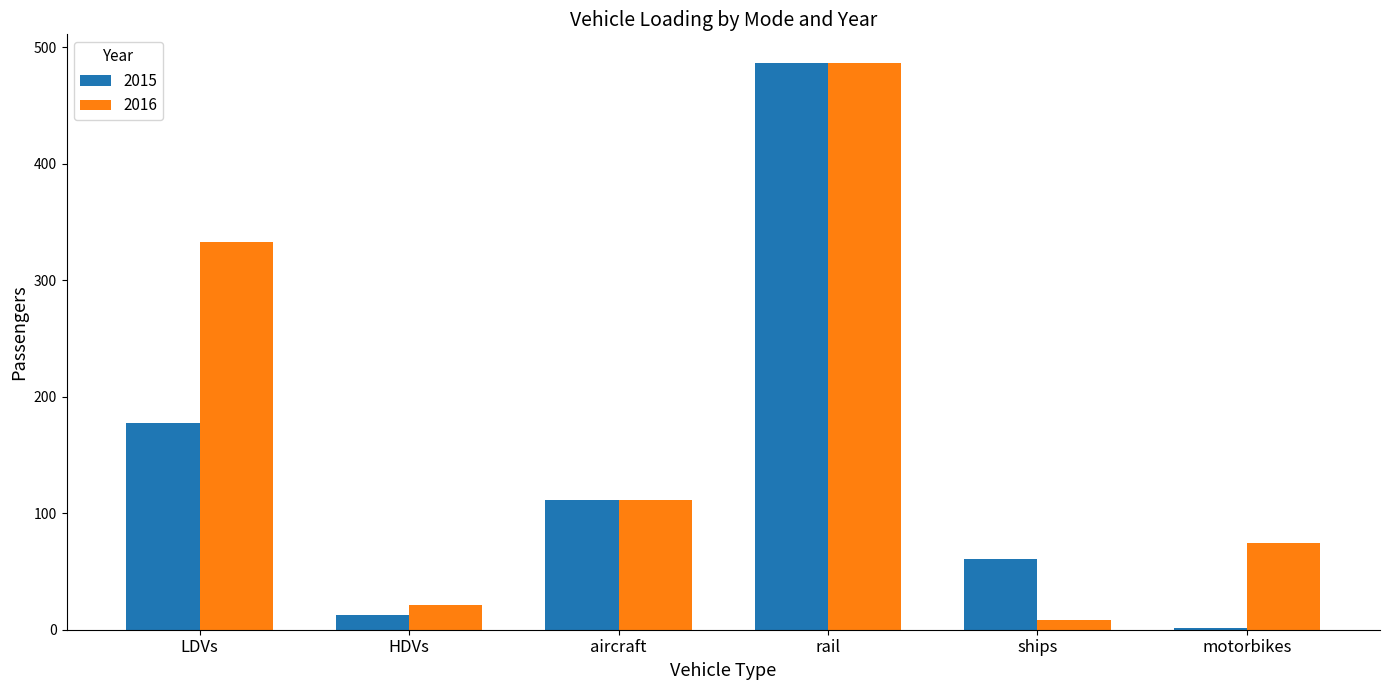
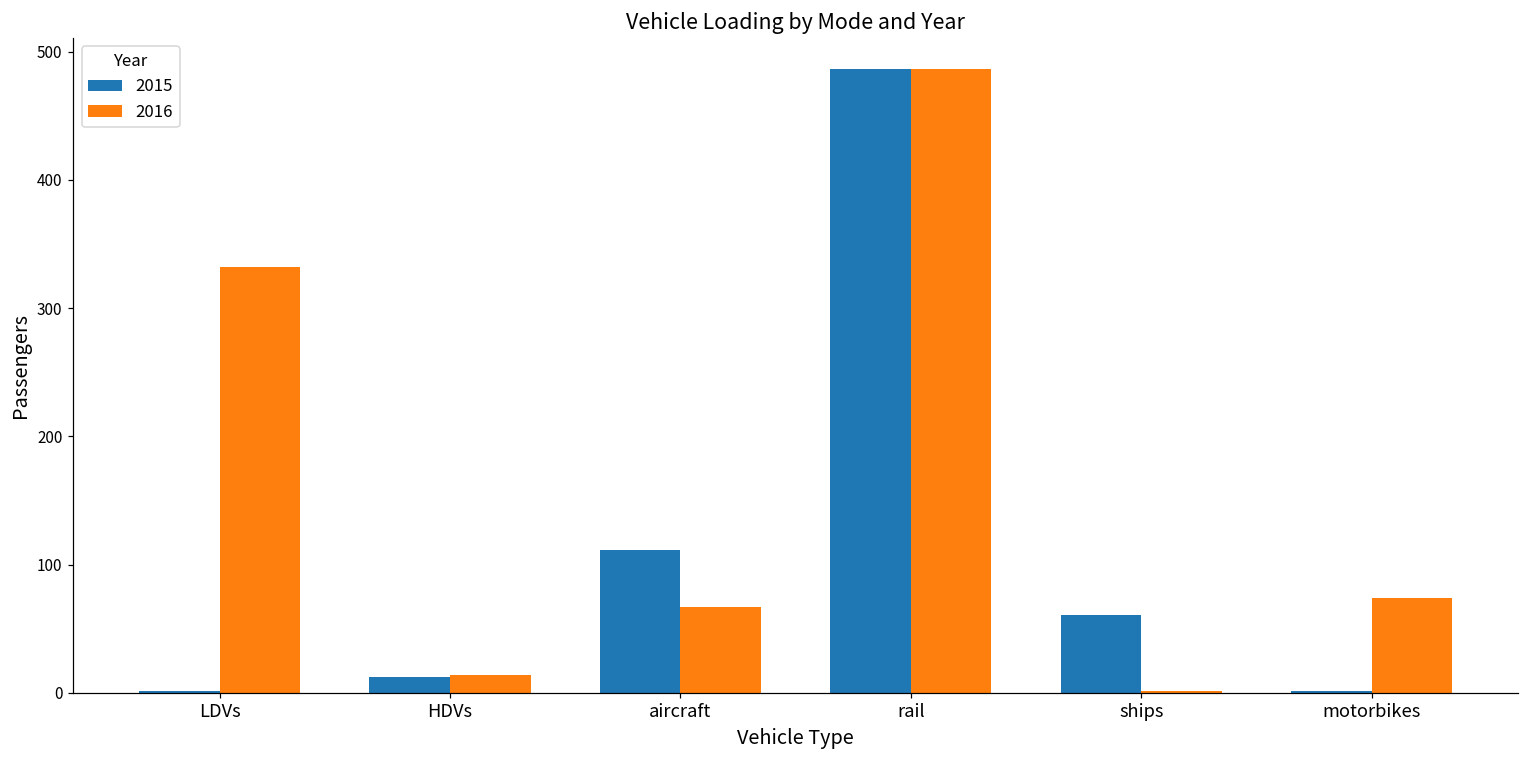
  {
    "2015": {
-     "LDVs": 178,
+     "LDVs": 2,
      "HDVs": 13,
      "aircraft": 111,
      "rail": 487,
      "ships": 61
    },
    "2016": {
      "LDVs": 332,
-     "HDVs": 21,
-     "aircraft": 111,
+     "HDVs": 14,
+     "aircraft": 67,
      "rail": 487,
-     "ships": 8,
+     "ships": 1,
      "motorbikes": 74
    }
  }
